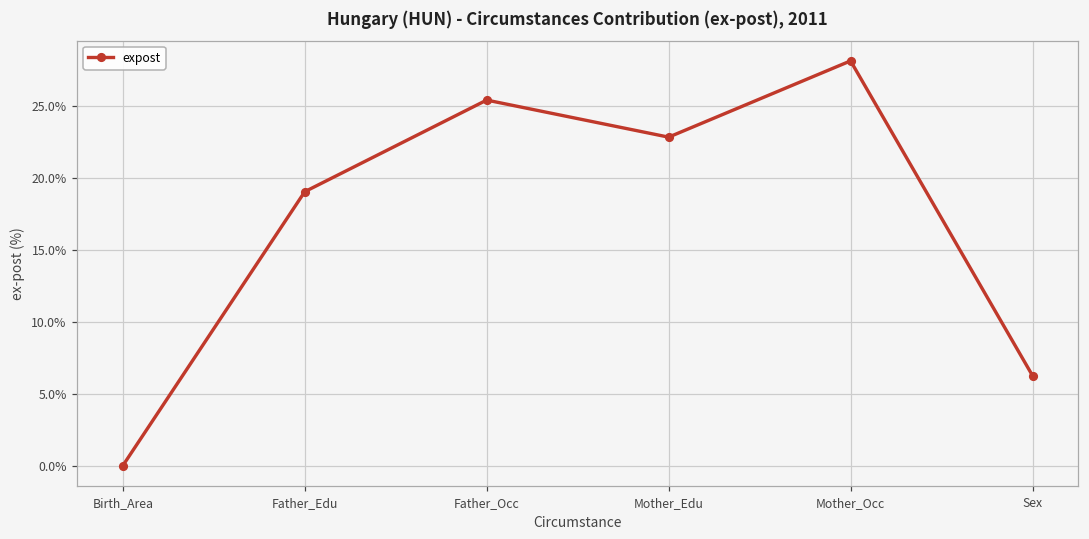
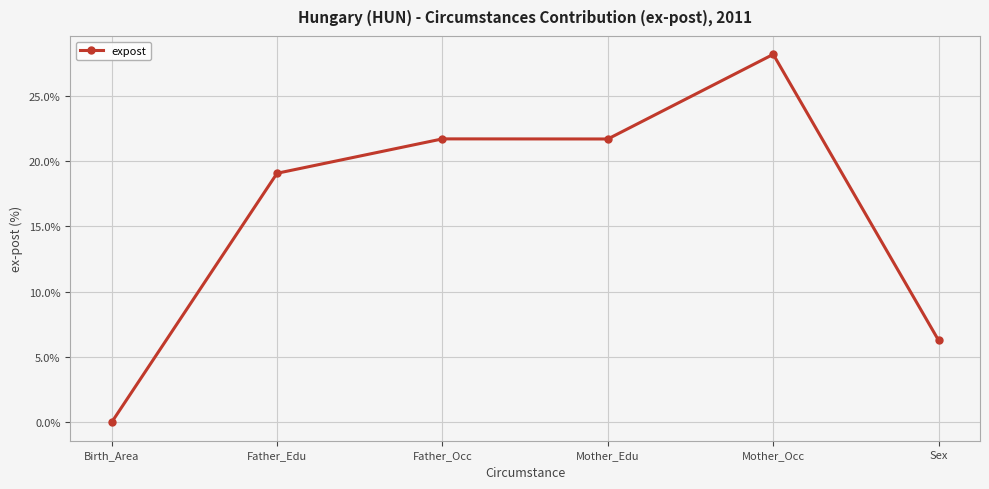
  {
    "Birth_Area": "0.0%",
    "Father_Edu": "19.1%",
-   "Father_Occ": "25.4%",
-   "Mother_Edu": "22.9%",
+   "Father_Occ": "21.7%",
+   "Mother_Edu": "21.7%",
    "Mother_Occ": "28.2%",
    "Sex": "6.3%"
  }
